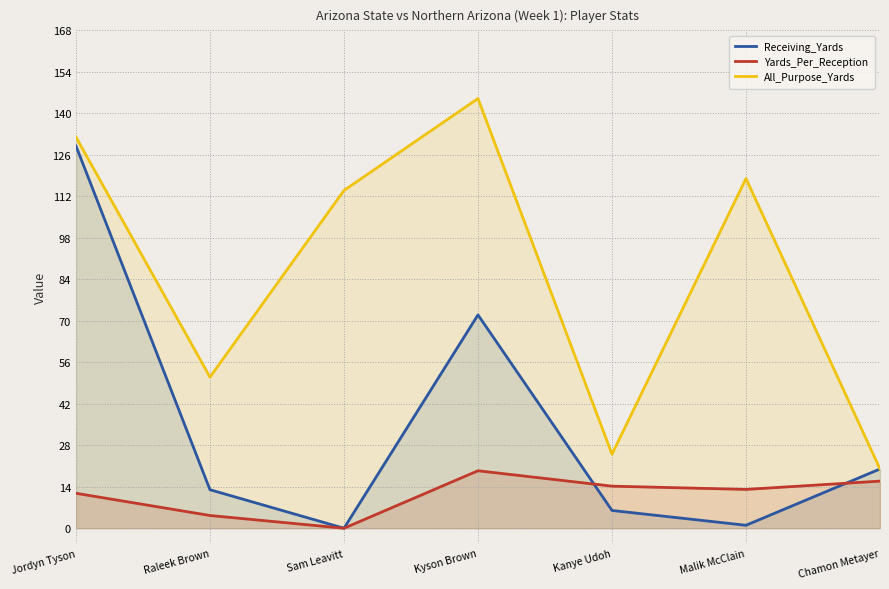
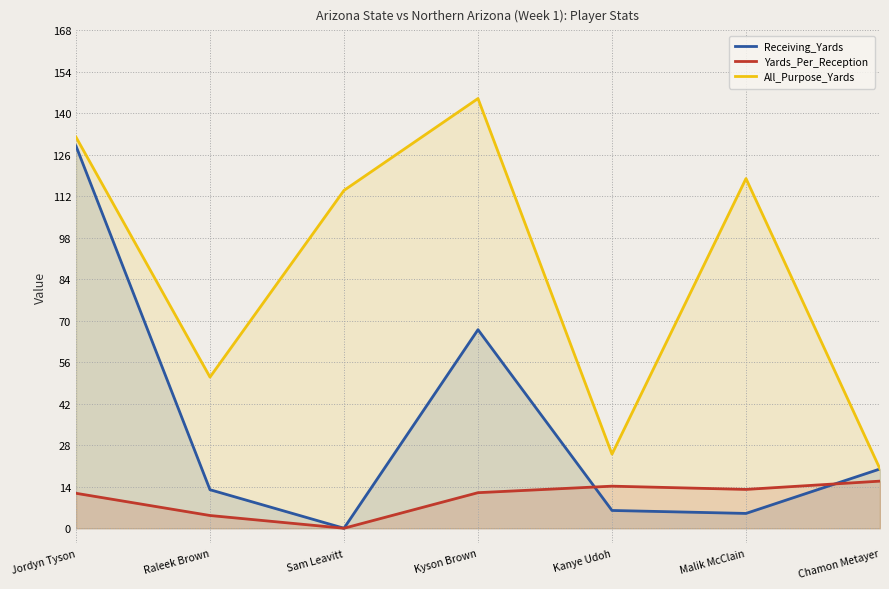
  {
    "Receiving_Yards": {
      "Jordyn Tyson": 129,
      "Raleek Brown": 13,
-     "Kyson Brown": 72,
+     "Kyson Brown": 67,
      "Kanye Udoh": 6,
-     "Malik McClain": 1
+     "Malik McClain": 5
    },
    "Yards_Per_Reception": {
      "Jordyn Tyson": 12,
      "Raleek Brown": 4,
-     "Kyson Brown": 19,
+     "Kyson Brown": 12,
      "Kanye Udoh": 14,
      "Malik McClain": 13,
      "Chamon Metayer": 16
    },
    "All_Purpose_Yards": {
      "Jordyn Tyson": 132,
      "Raleek Brown": 51,
      "Sam Leavitt": 114,
      "Kyson Brown": 145,
      "Kanye Udoh": 25,
      "Malik McClain": 118
    }
  }
